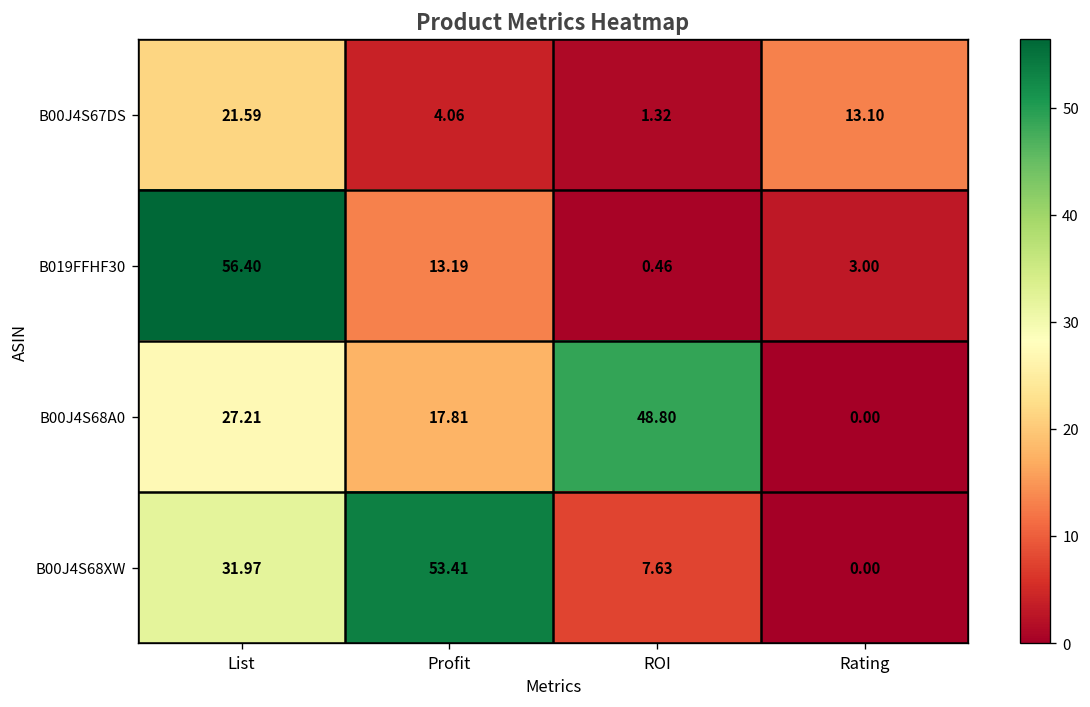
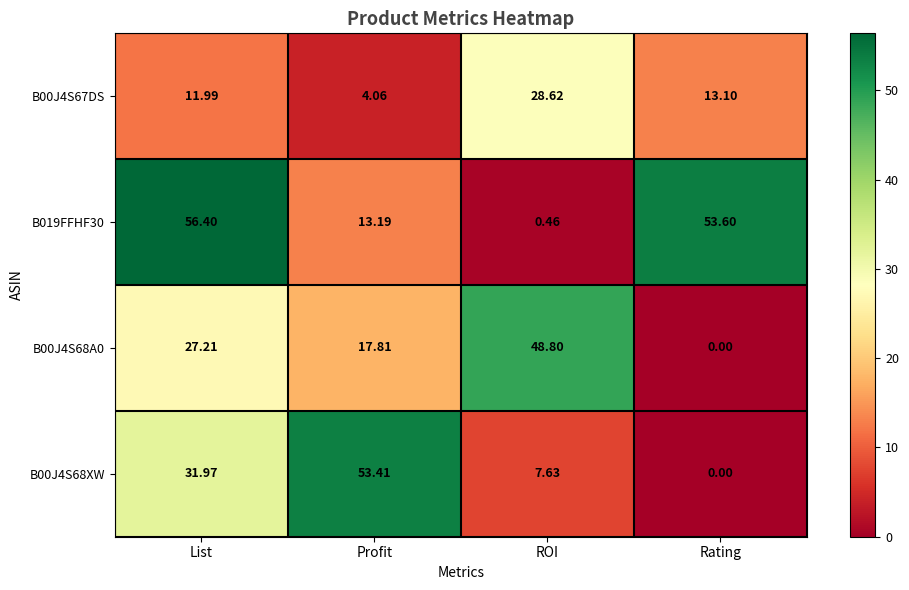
  {
    "B00J4S67DS": {
-     "List": 21.59,
+     "List": 11.99,
      "Profit": 4.06,
-     "ROI": 1.32,
+     "ROI": 28.62,
      "Rating": 13.10
    },
    "B019FFHF30": {
      "List": 56.40,
      "Profit": 13.19,
      "ROI": 0.46,
-     "Rating": 3.00
+     "Rating": 53.60
    },
    "B00J4S68A0": {
      "List": 27.21,
      "Profit": 17.81,
      "ROI": 48.80,
      "Rating": 0.00
    },
    "B00J4S68XW": {
      "List": 31.97,
      "Profit": 53.41,
      "ROI": 7.63,
      "Rating": 0.00
    }
  }
